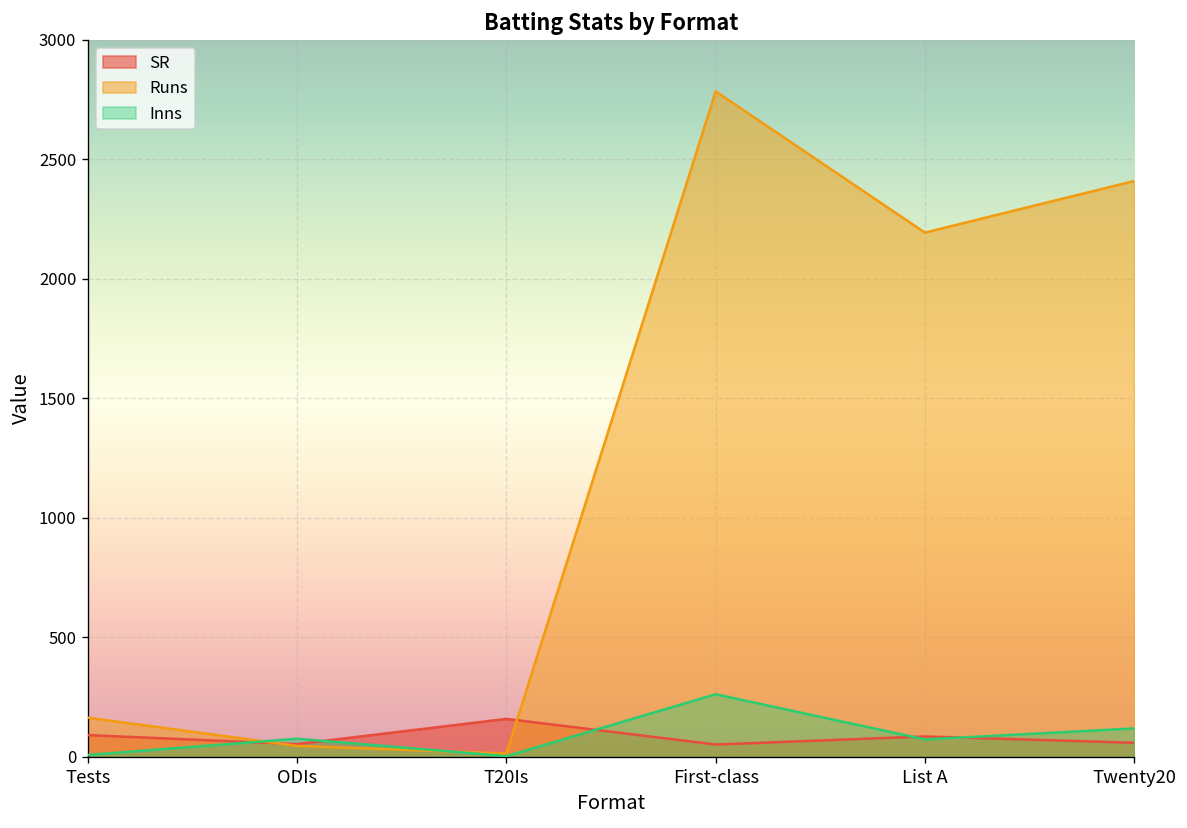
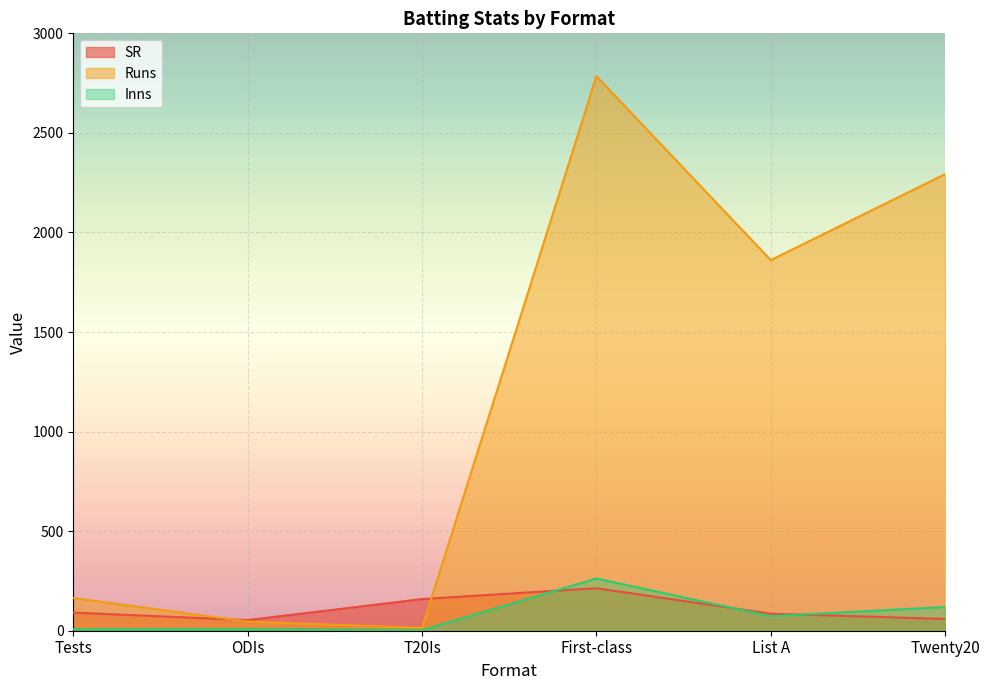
  {
    "SR": {
      "Tests": 90,
      "T20Is": 160,
-     "First-class": 50,
+     "First-class": 210,
      "Twenty20": 60
    },
    "Runs": {
      "Tests": 160,
      "First-class": 2790,
-     "List A": 2190,
-     "Twenty20": 2410
+     "List A": 1860,
+     "Twenty20": 2290
    },
    "Inns": {
      "Tests": 10,
-     "ODIs": 80,
+     "ODIs": 10,
      "First-class": 260,
      "Twenty20": 120
    }
  }
